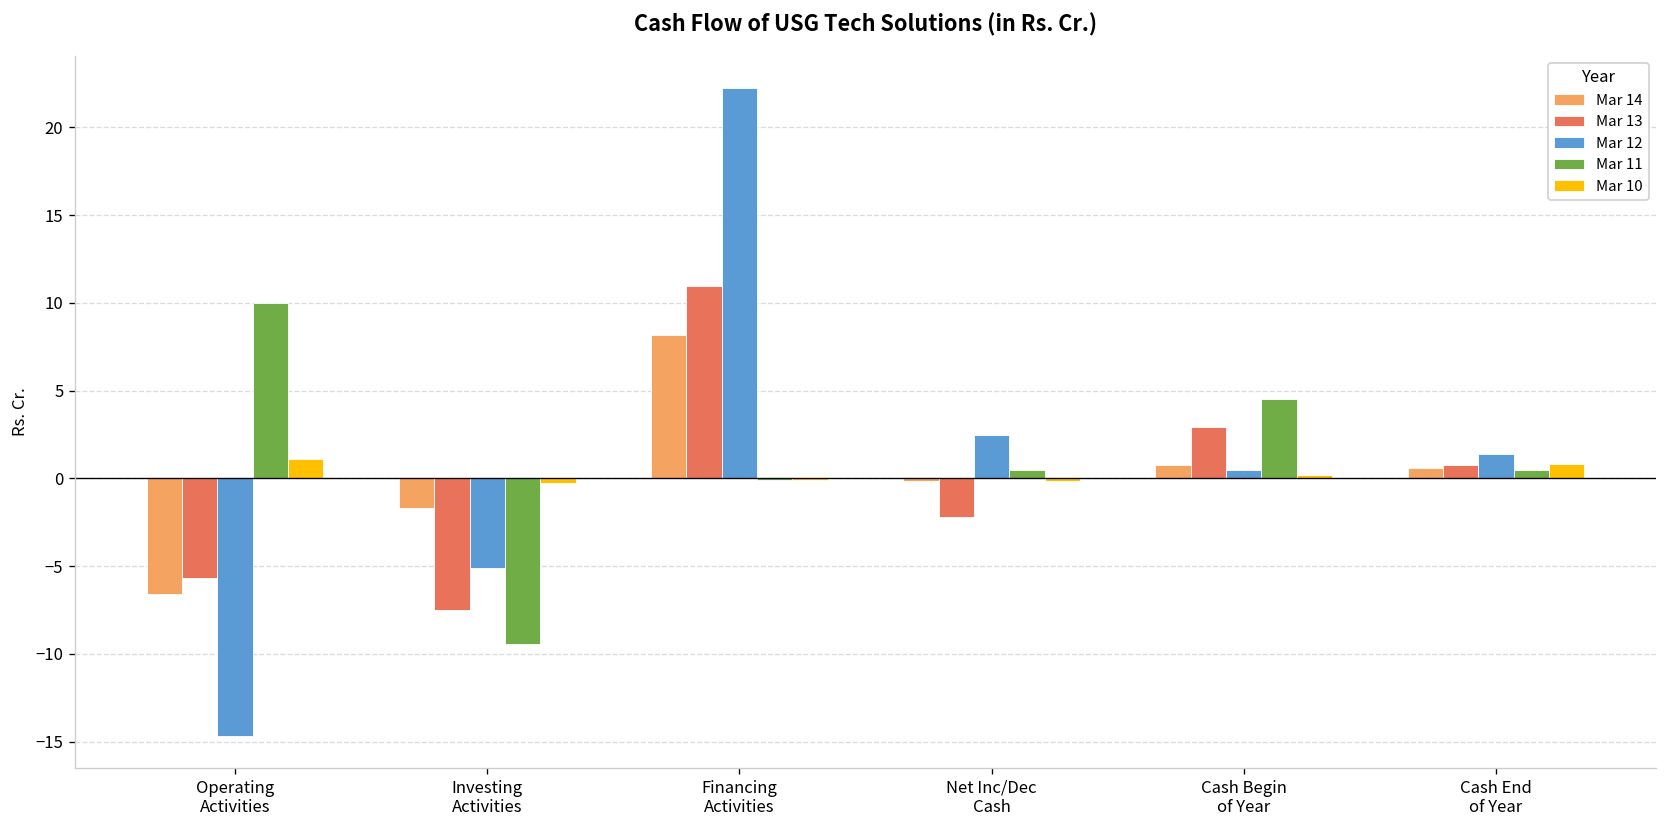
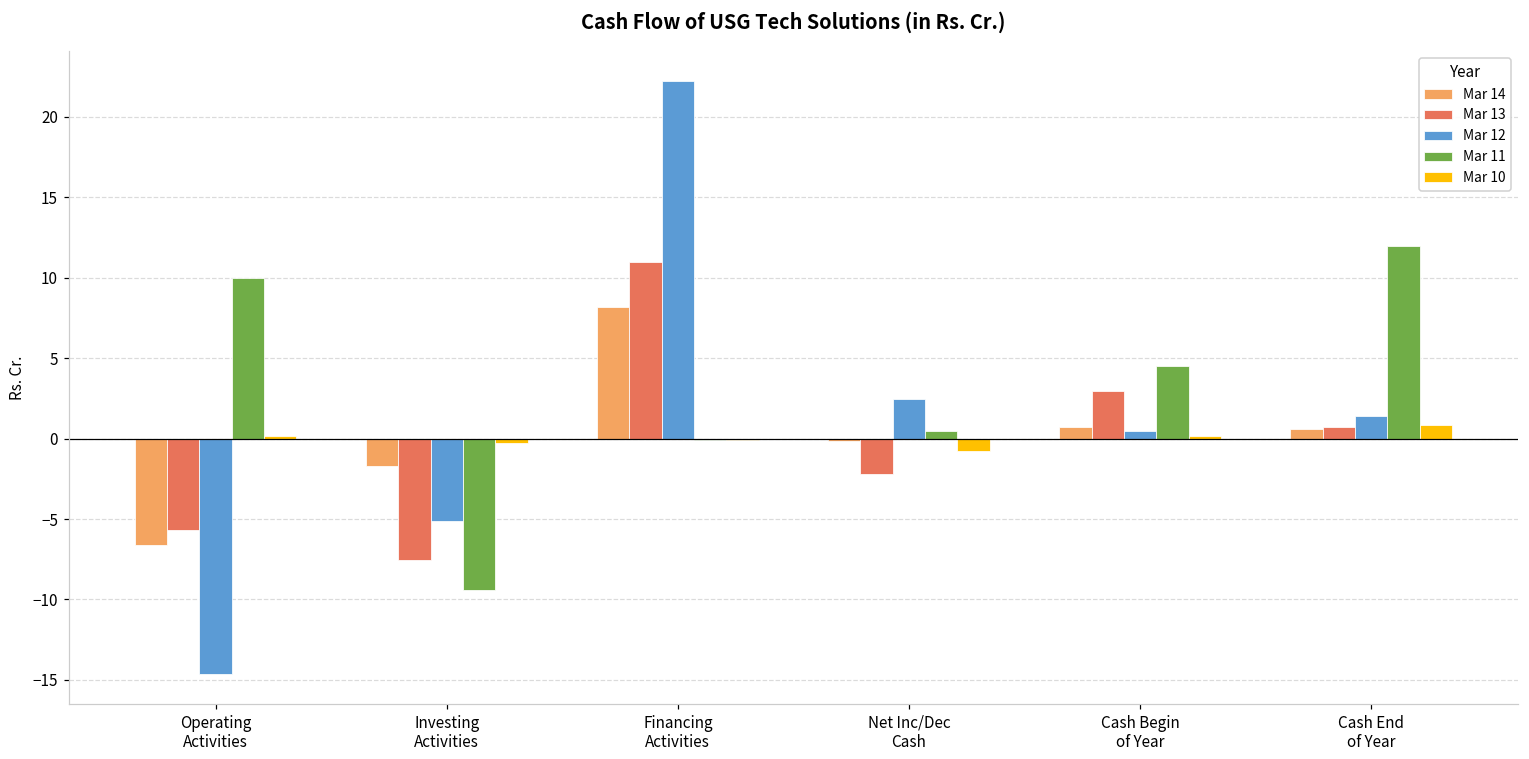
  {
    "Mar 12": {
      "Operating Activities": -14.7,
      "Investing Activities": -5.1,
      "Financing Activities": 22.2,
      "Net Inc/Dec Cash": 2.5,
      "Cash Begin of Year": 0.5,
      "Cash End of Year": 1.4
    },
    "Mar 11": {
      "Operating Activities": 10.0,
      "Investing Activities": -9.4,
      "Net Inc/Dec Cash": 0.5,
      "Cash Begin of Year": 4.5,
-     "Cash End of Year": 0.5
+     "Cash End of Year": 12.0
    },
    "Mar 10": {
-     "Operating Activities": 1.1,
+     "Operating Activities": 0.2,
      "Investing Activities": -0.3,
-     "Net Inc/Dec Cash": -0.2,
+     "Net Inc/Dec Cash": -0.8,
      "Cash End of Year": 0.9
    }
  }
